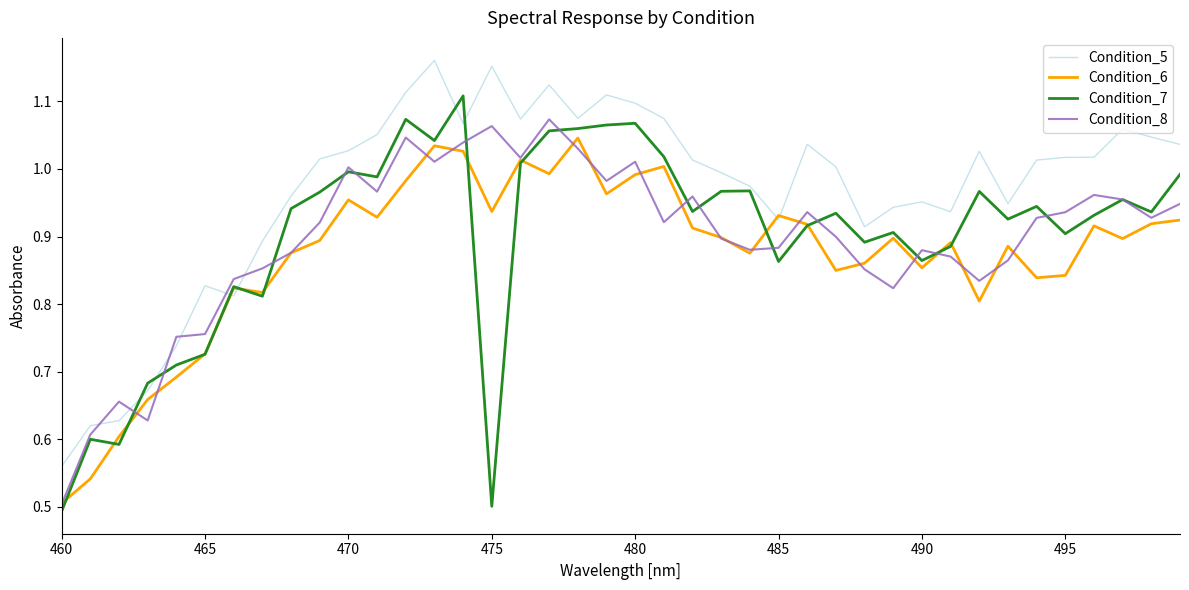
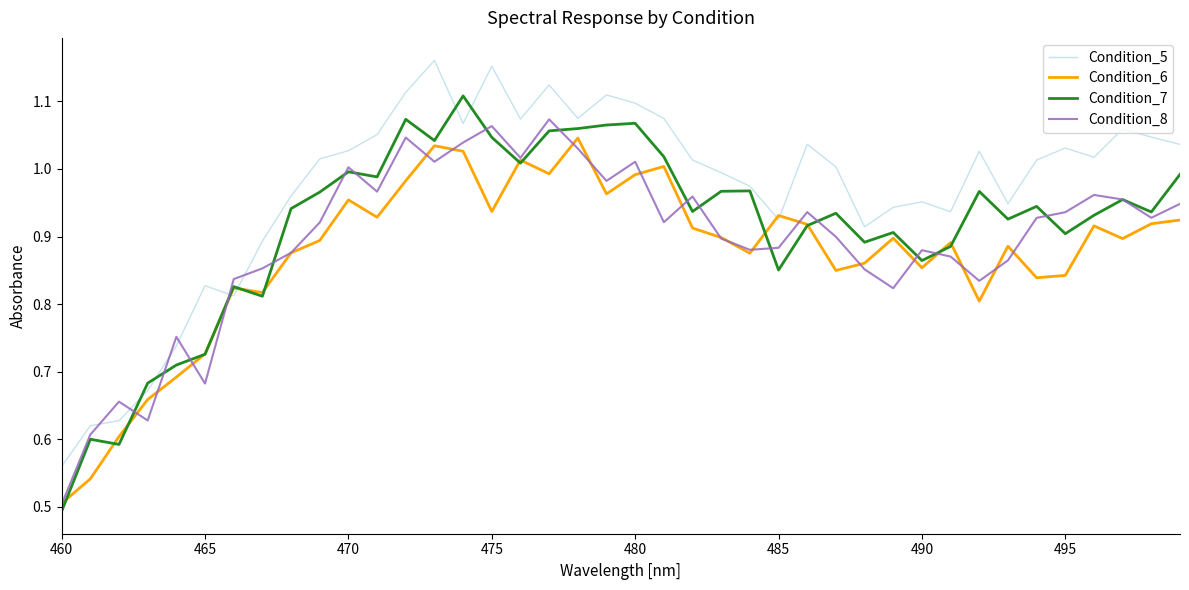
  {
    "Condition_5": {
      "460": 0.56,
      "465": 0.83,
      "470": 1.03,
      "475": 1.15,
      "480": 1.10,
      "485": 0.93,
      "490": 0.95,
-     "495": 1.02
+     "495": 1.03
    },
    "Condition_6": {
      "470": 0.95,
      "475": 0.94,
      "480": 0.99,
      "485": 0.93,
      "490": 0.85,
      "495": 0.84
    },
    "Condition_7": {
      "460": 0.49,
      "470": 1.00,
-     "475": 0.50,
+     "475": 1.05,
      "480": 1.07,
-     "485": 0.86,
+     "485": 0.85,
      "490": 0.86,
      "495": 0.90
    },
    "Condition_8": {
-     "465": 0.76,
+     "465": 0.68,
      "470": 1.00,
      "475": 1.06,
      "480": 1.01,
      "485": 0.88,
      "490": 0.88,
      "495": 0.94
    }
  }
